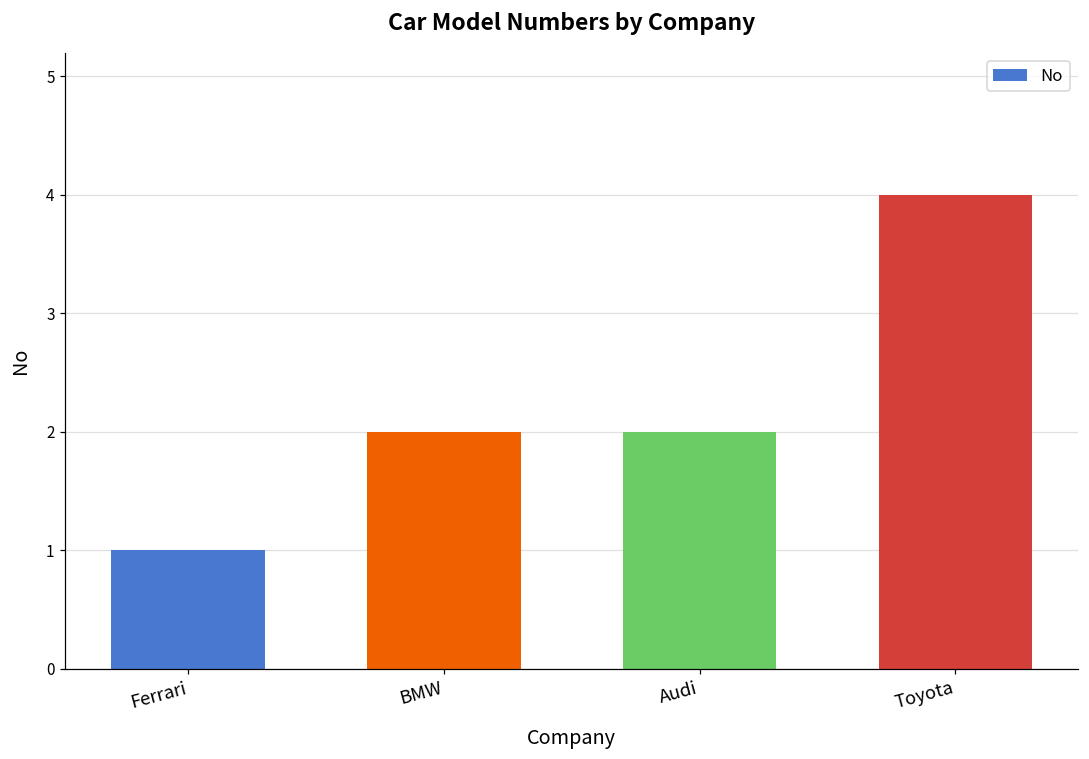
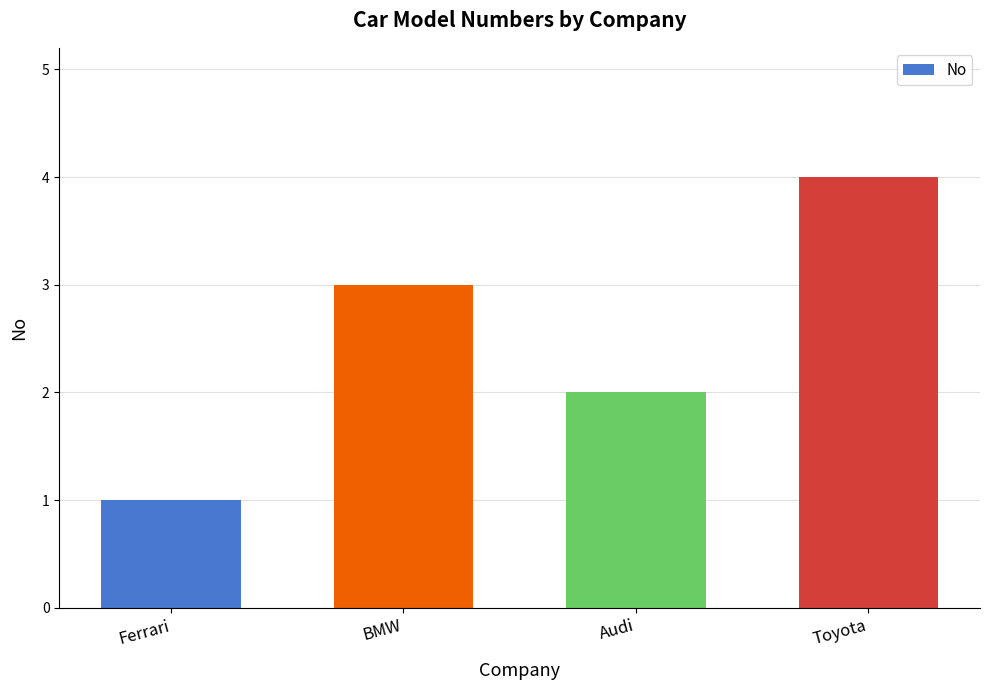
  {
    "Ferrari": 1,
-   "BMW": 2,
+   "BMW": 3,
    "Audi": 2,
    "Toyota": 4
  }
